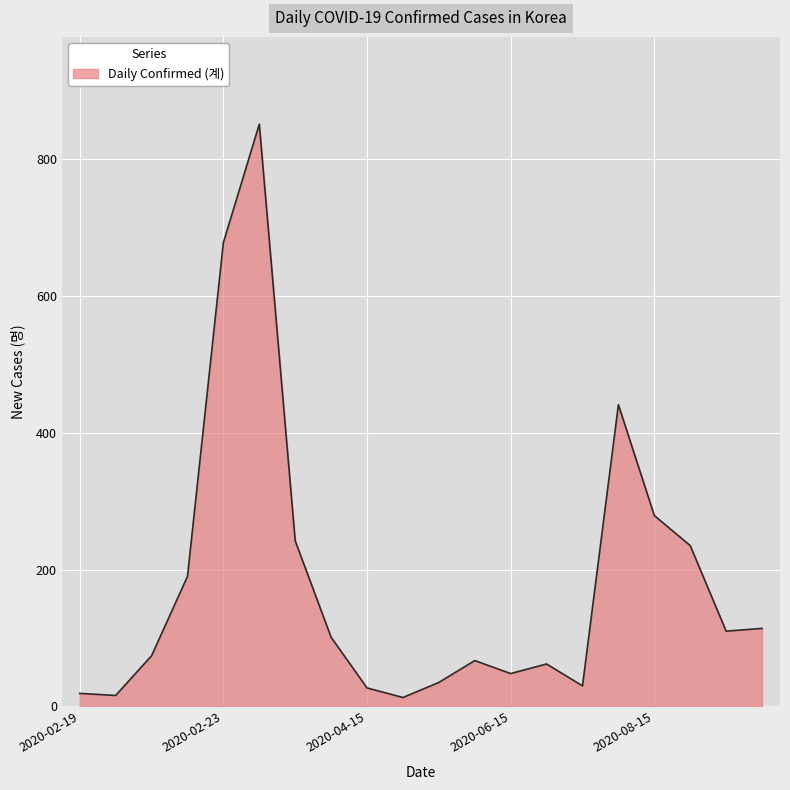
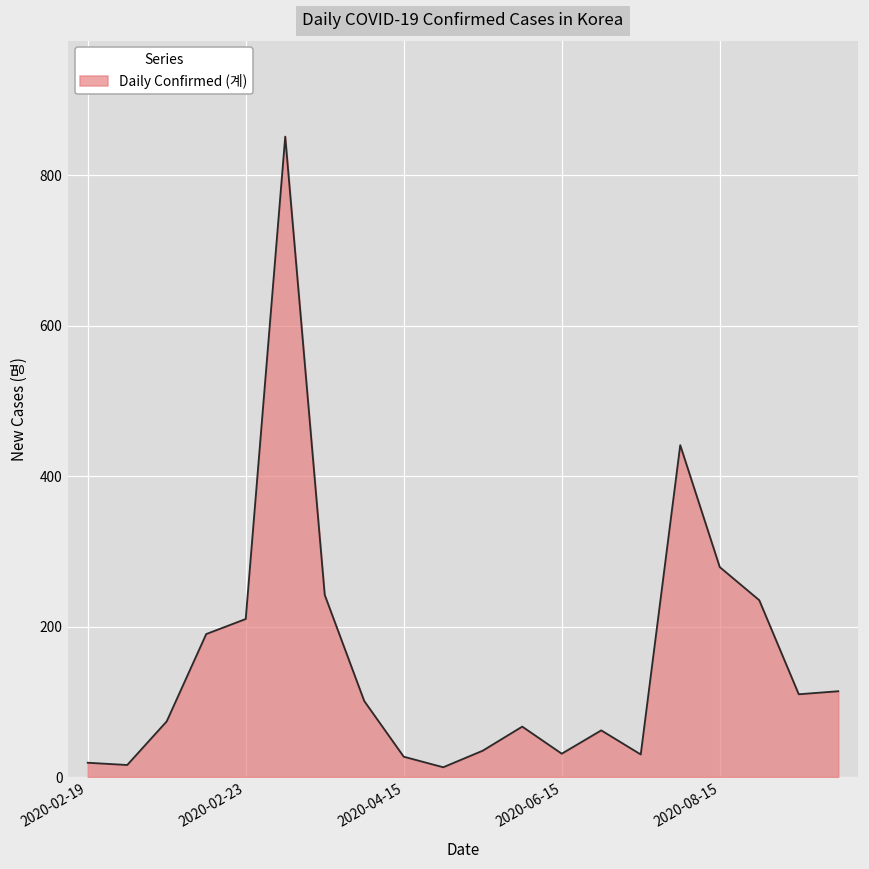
  {
    "2020-02-19": 20,
-   "2020-02-23": 680,
+   "2020-02-23": 210,
    "2020-04-15": 30,
-   "2020-06-15": 50,
+   "2020-06-15": 30,
    "2020-08-15": 280
  }
